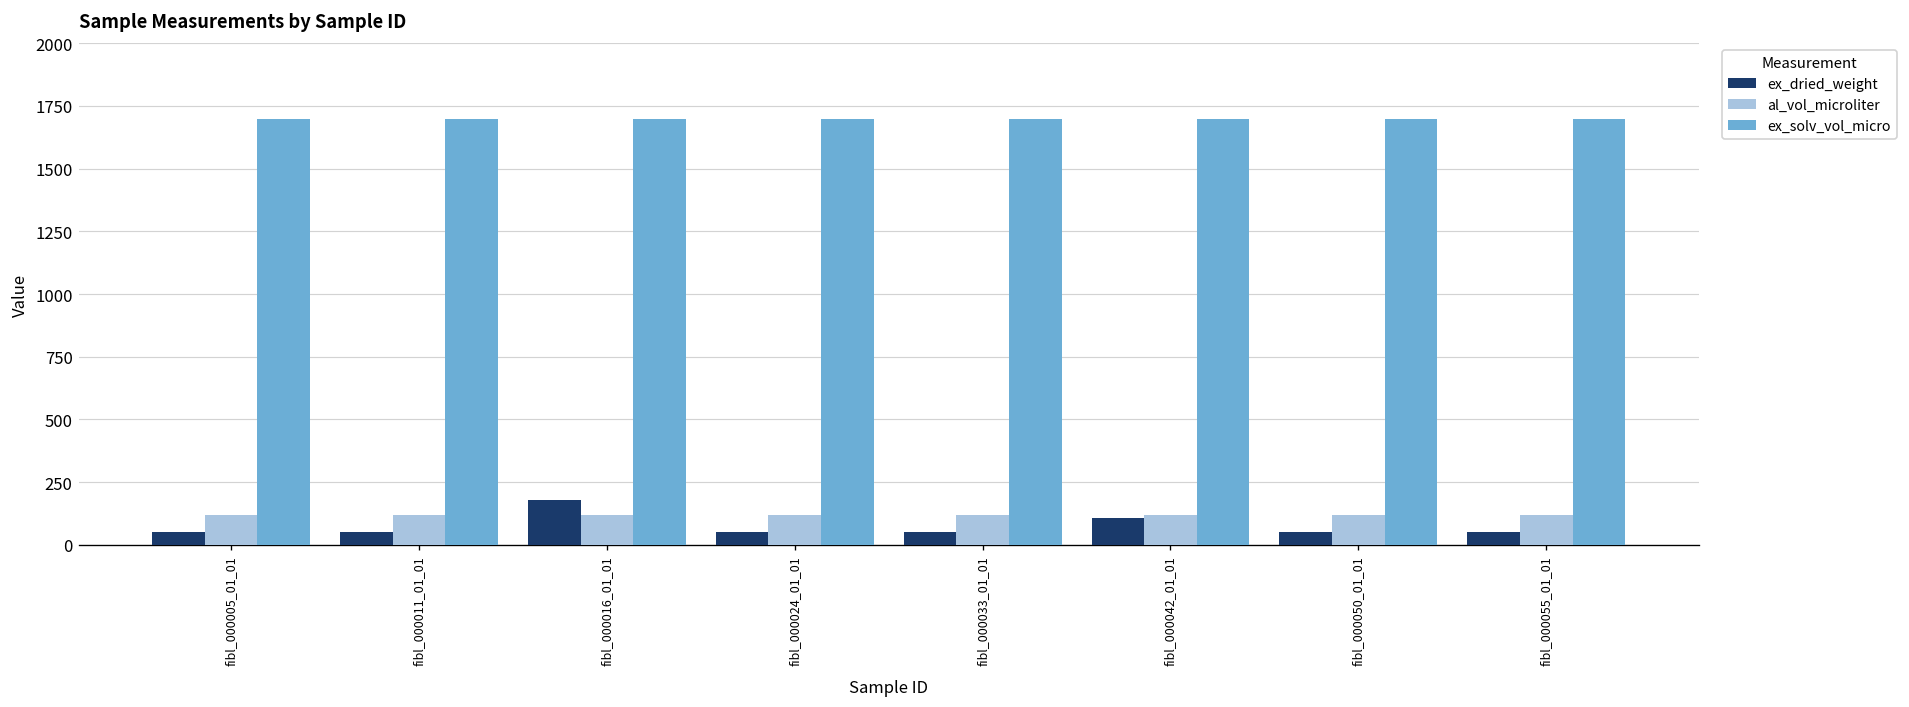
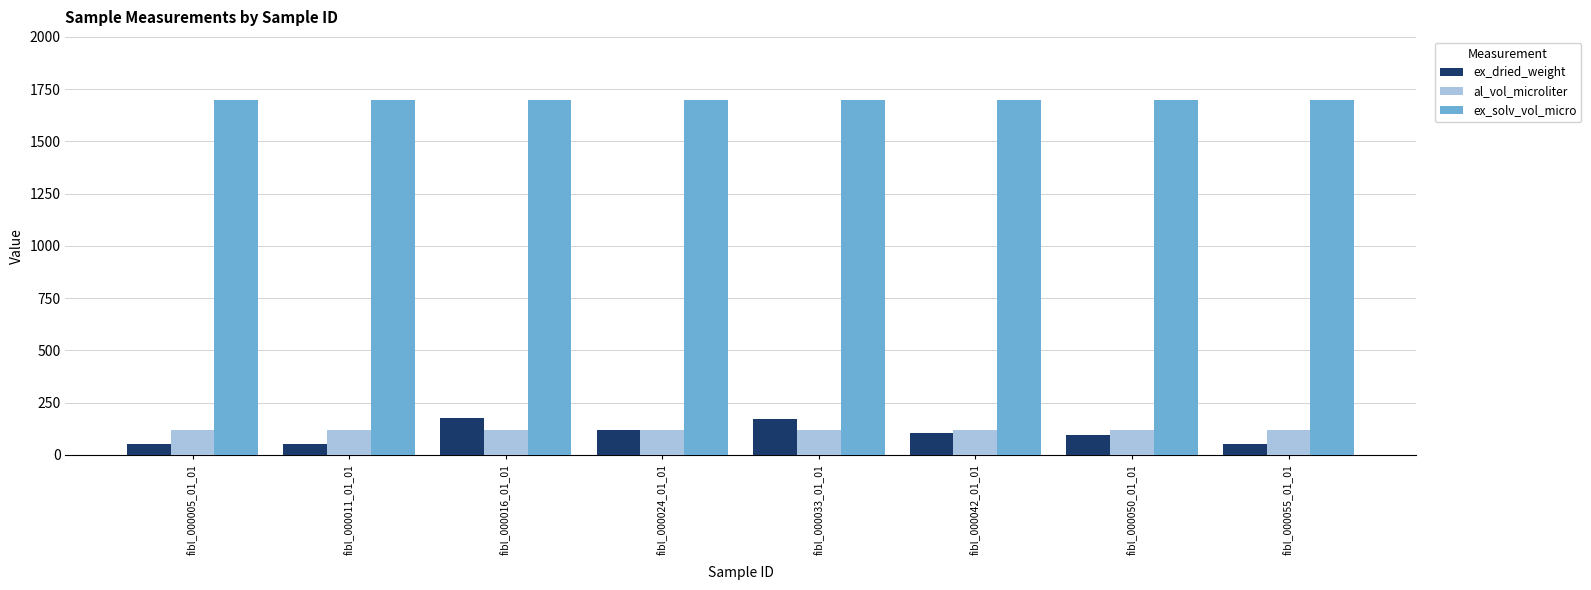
  {
    "ex_dried_weight": {
      "fibl_000005_01_01": 50,
      "fibl_000011_01_01": 50,
      "fibl_000016_01_01": 180,
-     "fibl_000024_01_01": 50,
-     "fibl_000033_01_01": 50,
+     "fibl_000024_01_01": 120,
+     "fibl_000033_01_01": 170,
      "fibl_000042_01_01": 110,
-     "fibl_000050_01_01": 50,
+     "fibl_000050_01_01": 90,
      "fibl_000055_01_01": 50
    },
    "al_vol_microliter": {
      "fibl_000005_01_01": 120,
      "fibl_000011_01_01": 120,
      "fibl_000016_01_01": 120,
      "fibl_000024_01_01": 120,
      "fibl_000033_01_01": 120,
      "fibl_000042_01_01": 120,
      "fibl_000050_01_01": 120,
      "fibl_000055_01_01": 120
    },
    "ex_solv_vol_micro": {
      "fibl_000005_01_01": 1700,
      "fibl_000011_01_01": 1700,
      "fibl_000016_01_01": 1700,
      "fibl_000024_01_01": 1700,
      "fibl_000033_01_01": 1700,
      "fibl_000042_01_01": 1700,
      "fibl_000050_01_01": 1700,
      "fibl_000055_01_01": 1700
    }
  }
